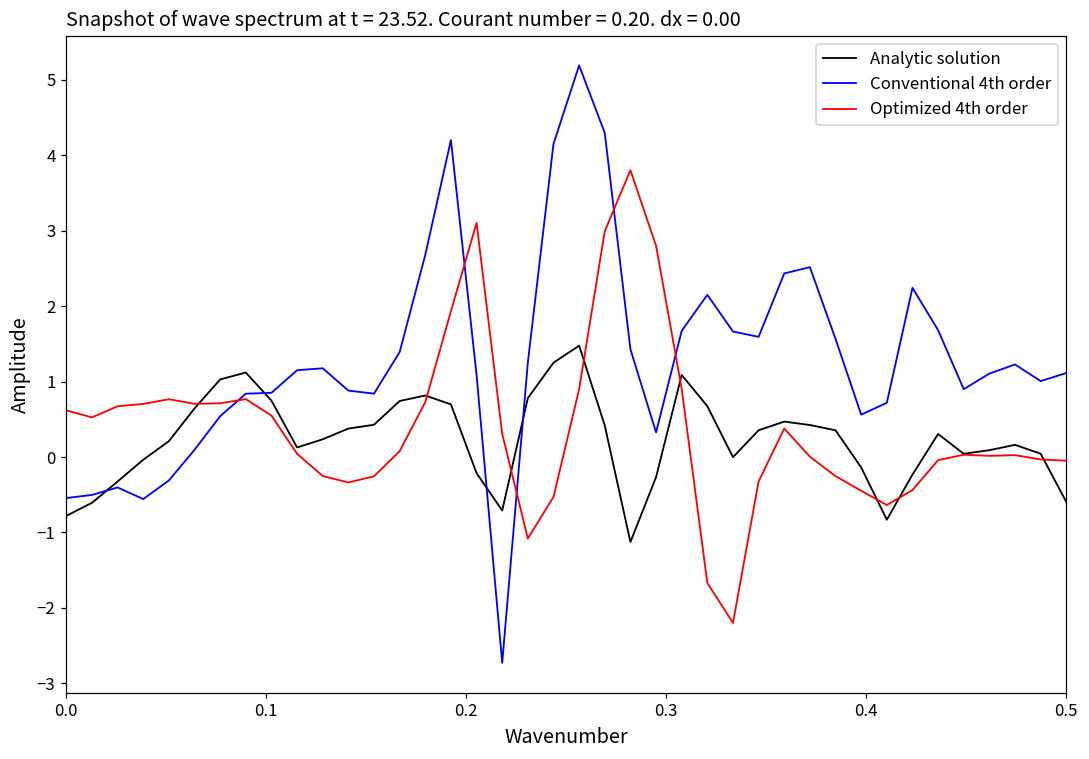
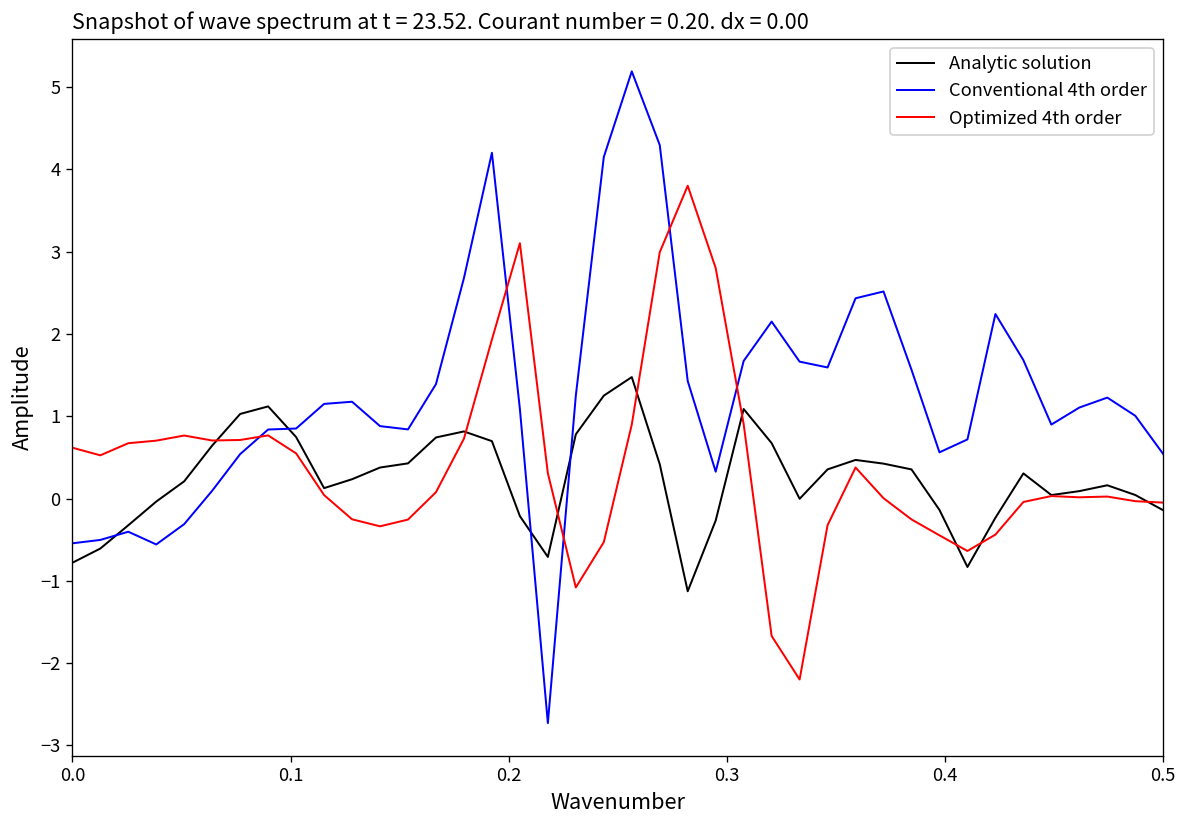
  {
    "Analytic solution": {
      "0.0": -0.8,
-     "0.5": -0.6
+     "0.5": -0.1
    },
    "Conventional 4th order": {
      "0.0": -0.5,
-     "0.5": 1.1
+     "0.5": 0.5
    },
    "Optimized 4th order": {
      "0.0": 0.6,
      "0.5": 0.0
    }
  }
